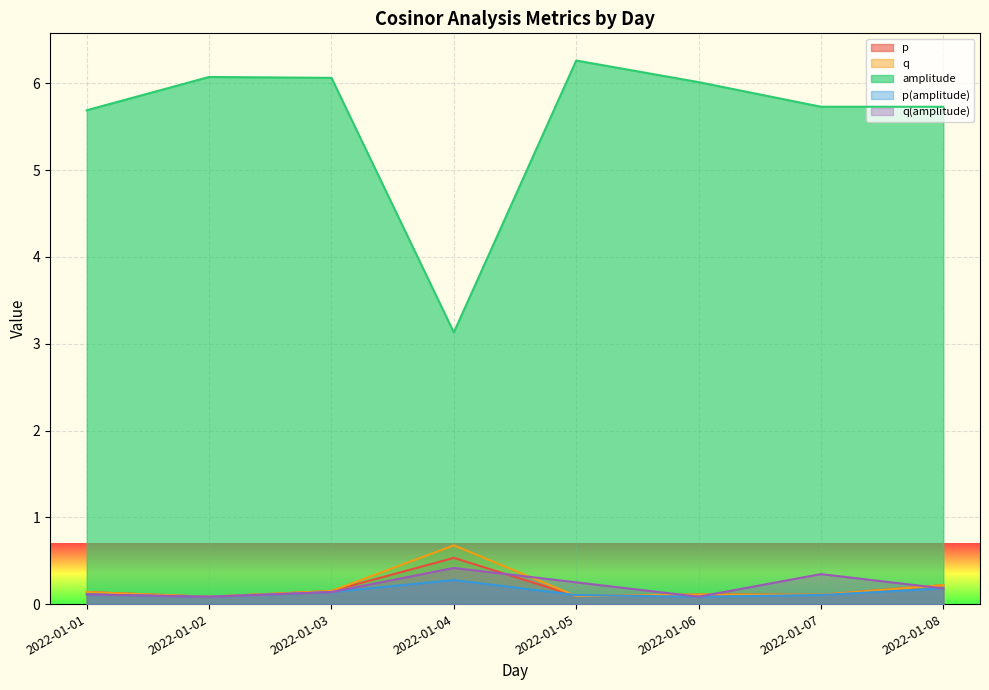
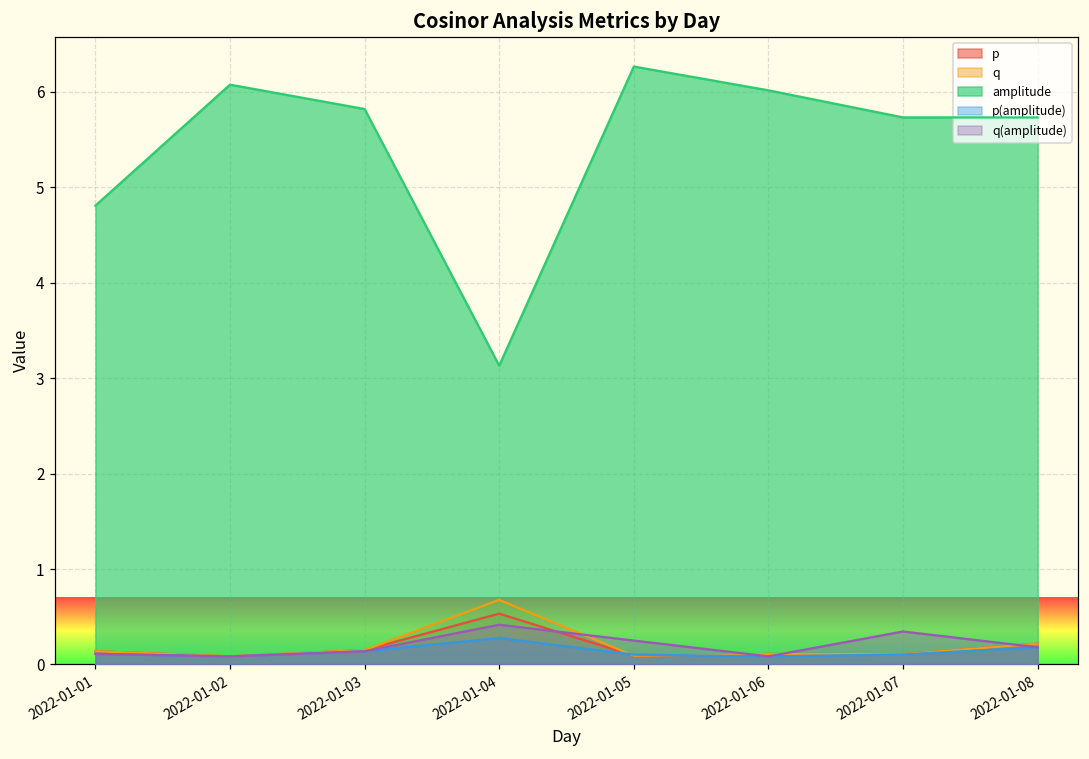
  {
    "p": {
      "2022-01-04": 0.5
    },
    "q": {
      "2022-01-04": 0.7
    },
    "amplitude": {
-     "2022-01-01": 5.7,
+     "2022-01-01": 4.8,
      "2022-01-02": 6.1,
-     "2022-01-03": 6.1,
+     "2022-01-03": 5.8,
      "2022-01-04": 3.1,
      "2022-01-05": 6.3,
      "2022-01-06": 6.0,
      "2022-01-07": 5.7
    },
    "p(amplitude)": {
      "2022-01-04": 0.3
    },
    "q(amplitude)": {
      "2022-01-04": 0.4,
      "2022-01-05": 0.3,
      "2022-01-07": 0.3
    }
  }
